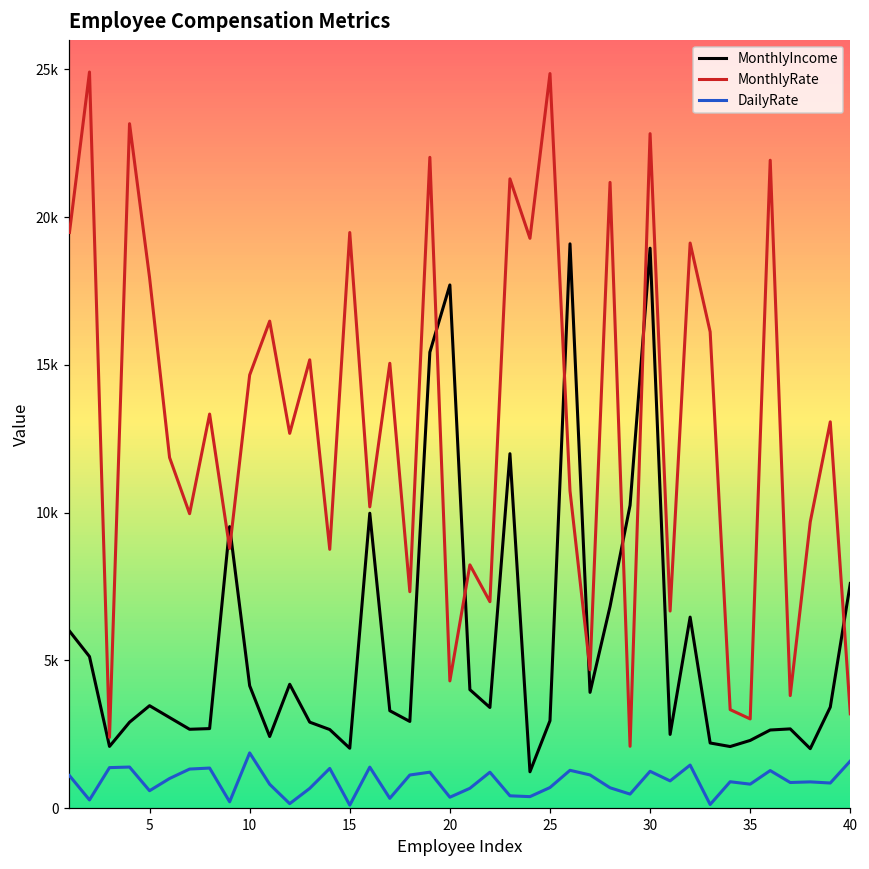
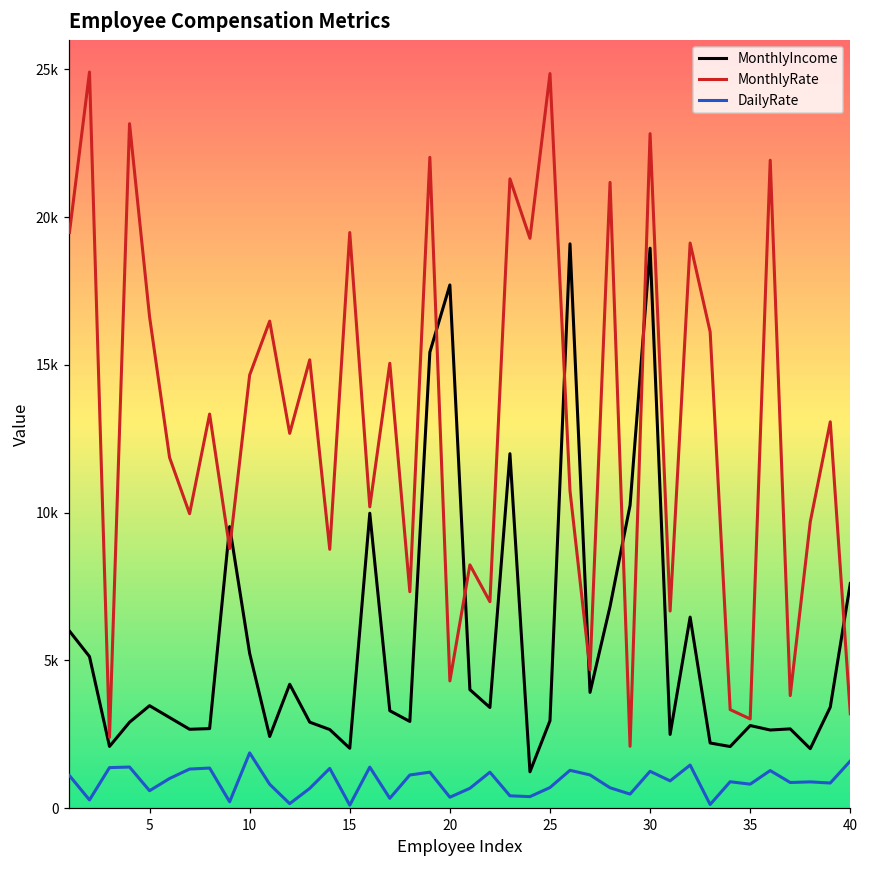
  {
    "MonthlyIncome": {
      "5": 3500,
-     "10": 4100,
+     "10": 5200,
      "15": 2000,
      "20": 17700,
      "25": 3000,
      "30": 18900,
-     "35": 2300,
+     "35": 2800,
      "40": 7600
    },
    "MonthlyRate": {
-     "5": 18000,
+     "5": 16600,
      "10": 14700,
      "15": 19500,
      "20": 4300,
      "25": 24900,
      "30": 22800,
      "35": 3000,
      "40": 3200
    },
    "DailyRate": {
      "5": 600,
      "10": 1900,
      "15": 100,
      "20": 400,
      "25": 700,
      "30": 1200,
      "35": 800,
      "40": 1600
    }
  }
